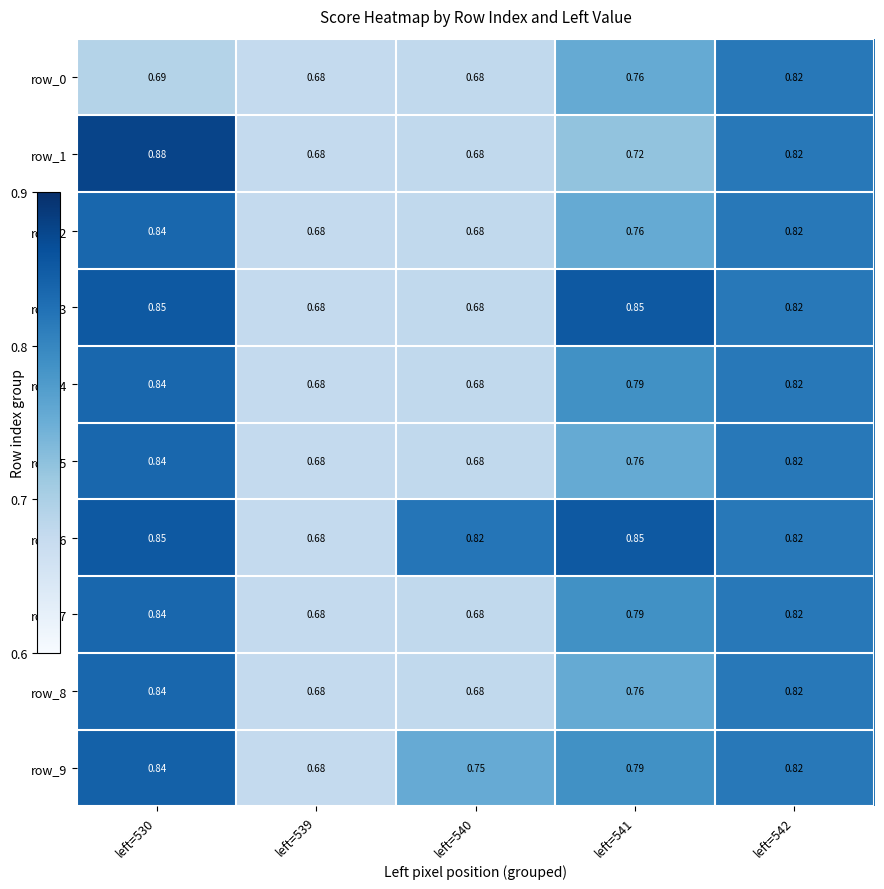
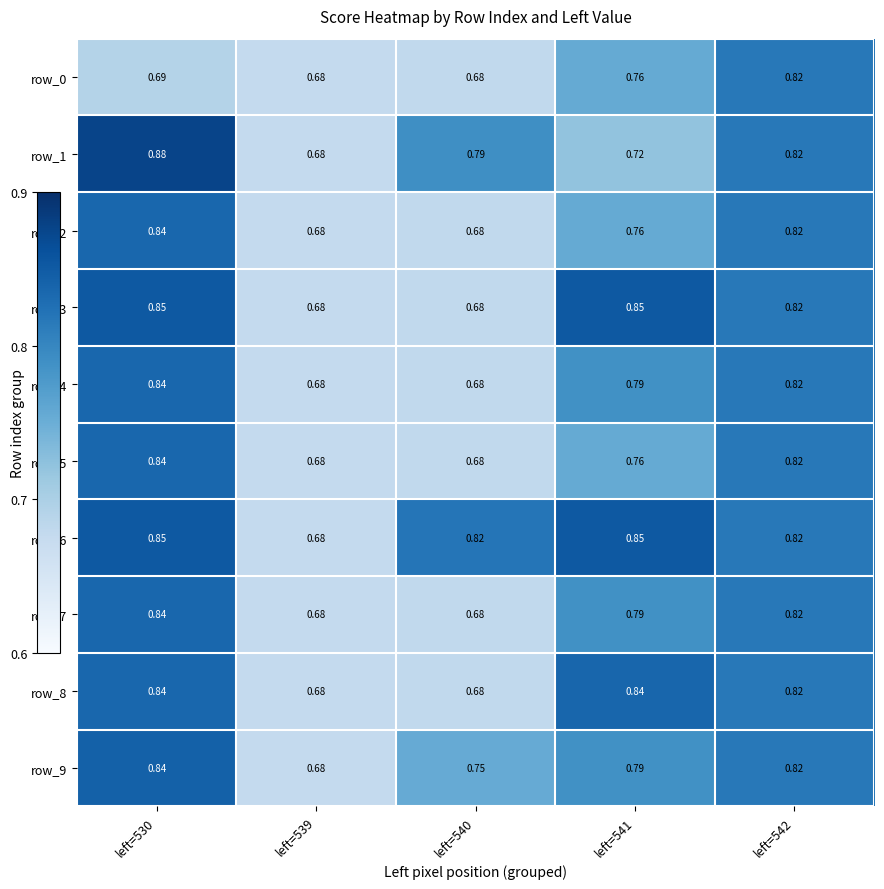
  {
    "row_0": {
      "left=530": 0.69,
      "left=539": 0.68,
      "left=540": 0.68,
      "left=541": 0.76,
      "left=542": 0.82
    },
    "row_1": {
      "left=530": 0.88,
      "left=539": 0.68,
-     "left=540": 0.68,
+     "left=540": 0.79,
      "left=541": 0.72,
      "left=542": 0.82
    },
    "row_8": {
      "left=530": 0.84,
      "left=539": 0.68,
      "left=540": 0.68,
-     "left=541": 0.76,
+     "left=541": 0.84,
      "left=542": 0.82
    },
    "row_9": {
      "left=530": 0.84,
      "left=539": 0.68,
      "left=540": 0.75,
      "left=541": 0.79,
      "left=542": 0.82
    }
  }
